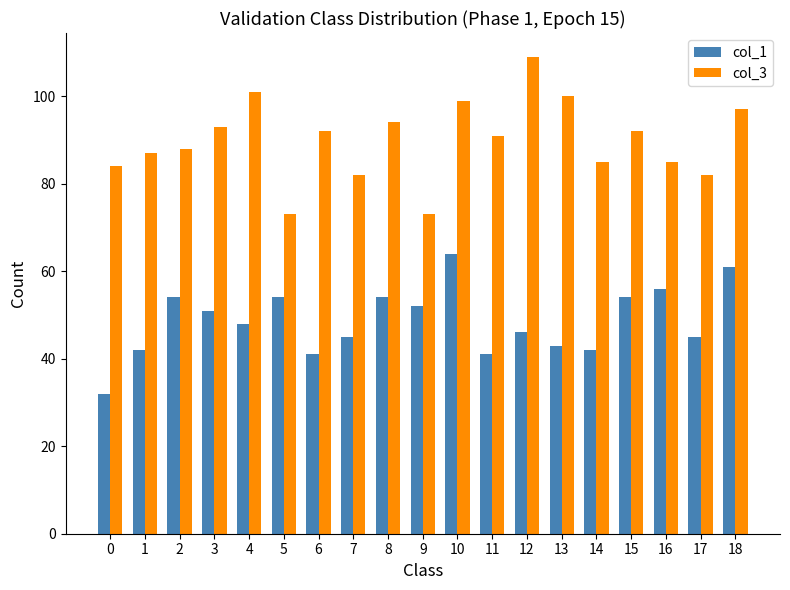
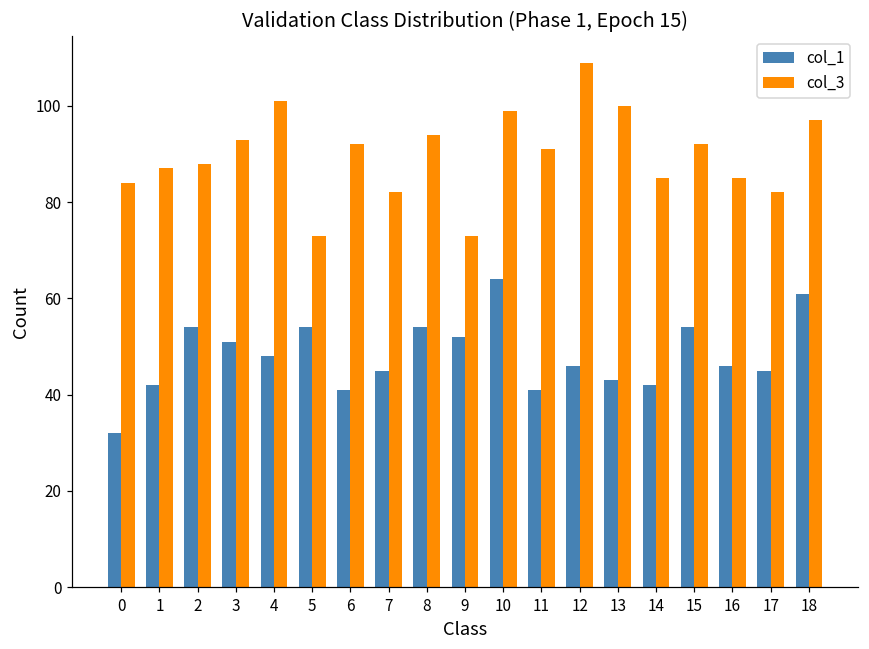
  {
    "col_1": {
      "0": 32,
      "1": 42,
      "2": 54,
      "3": 51,
      "4": 48,
      "5": 54,
      "6": 41,
      "7": 45,
      "8": 54,
      "9": 52,
      "10": 64,
      "11": 41,
      "12": 46,
      "13": 43,
      "14": 42,
      "15": 54,
-     "16": 56,
+     "16": 46,
      "17": 45,
      "18": 61
    },
    "col_3": {
      "0": 84,
      "1": 87,
      "2": 88,
      "3": 93,
      "4": 101,
      "5": 73,
      "6": 92,
      "7": 82,
      "8": 94,
      "9": 73,
      "10": 99,
      "11": 91,
      "12": 109,
      "13": 100,
      "14": 85,
      "15": 92,
      "16": 85,
      "17": 82,
      "18": 97
    }
  }
